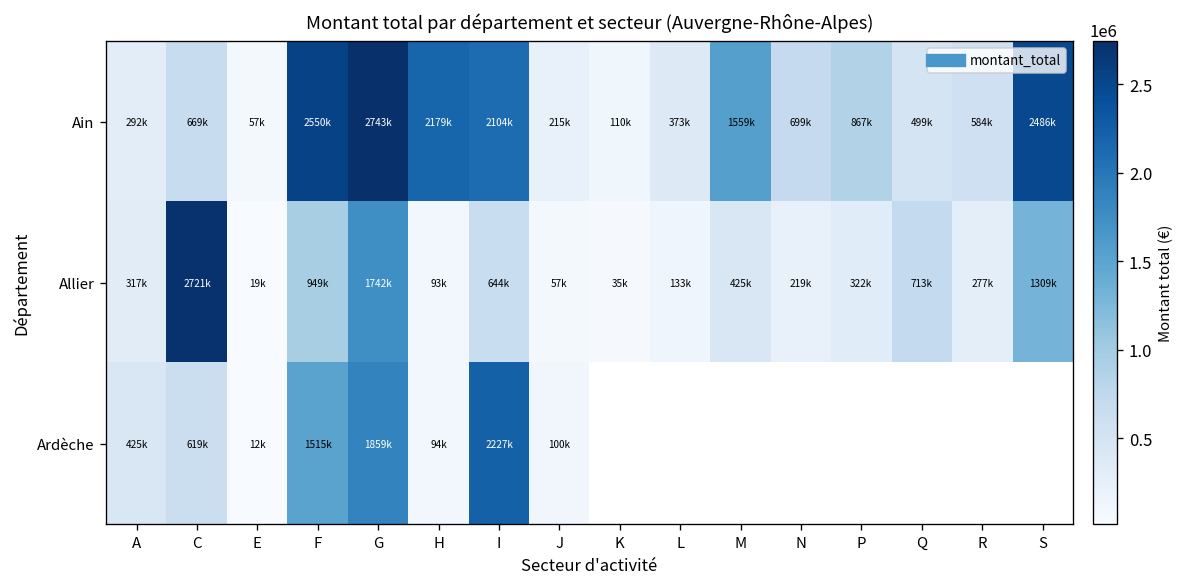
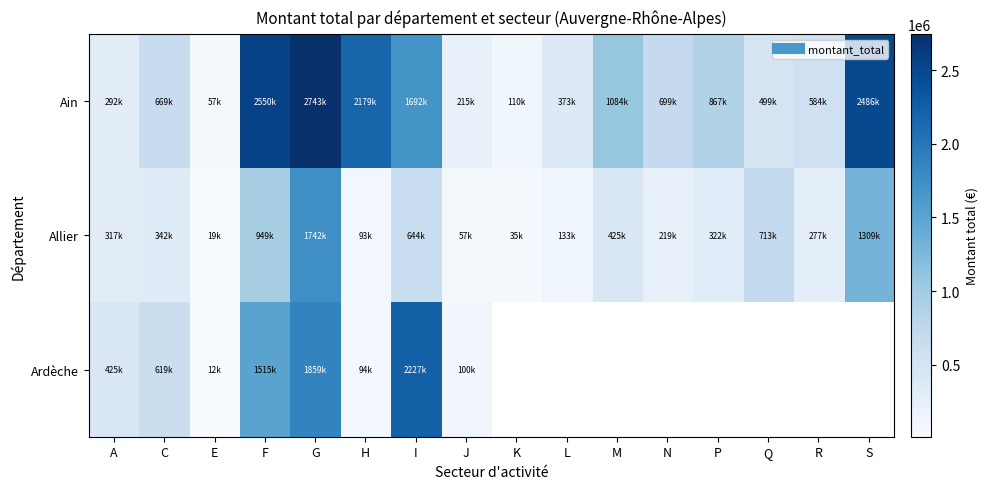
  {
    "Ain": {
      "A": "292k",
      "C": "669k",
      "E": "57k",
      "F": "2550k",
      "G": "2743k",
      "H": "2179k",
-     "I": "2104k",
+     "I": "1692k",
      "J": "215k",
      "K": "110k",
      "L": "373k",
-     "M": "1559k",
+     "M": "1084k",
      "N": "699k",
      "P": "867k",
      "Q": "499k",
      "R": "584k",
      "S": "2486k"
    },
    "Allier": {
      "A": "317k",
-     "C": "2721k",
+     "C": "342k",
      "E": "19k",
      "F": "949k",
      "G": "1742k",
      "H": "93k",
      "I": "644k",
      "J": "57k",
      "K": "35k",
      "L": "133k",
      "M": "425k",
      "N": "219k",
      "P": "322k",
      "Q": "713k",
      "R": "277k",
      "S": "1309k"
    },
    "Ardèche": {
      "A": "425k",
      "C": "619k",
      "E": "12k",
      "F": "1515k",
      "G": "1859k",
      "H": "94k",
      "I": "2227k",
      "J": "100k"
    }
  }
